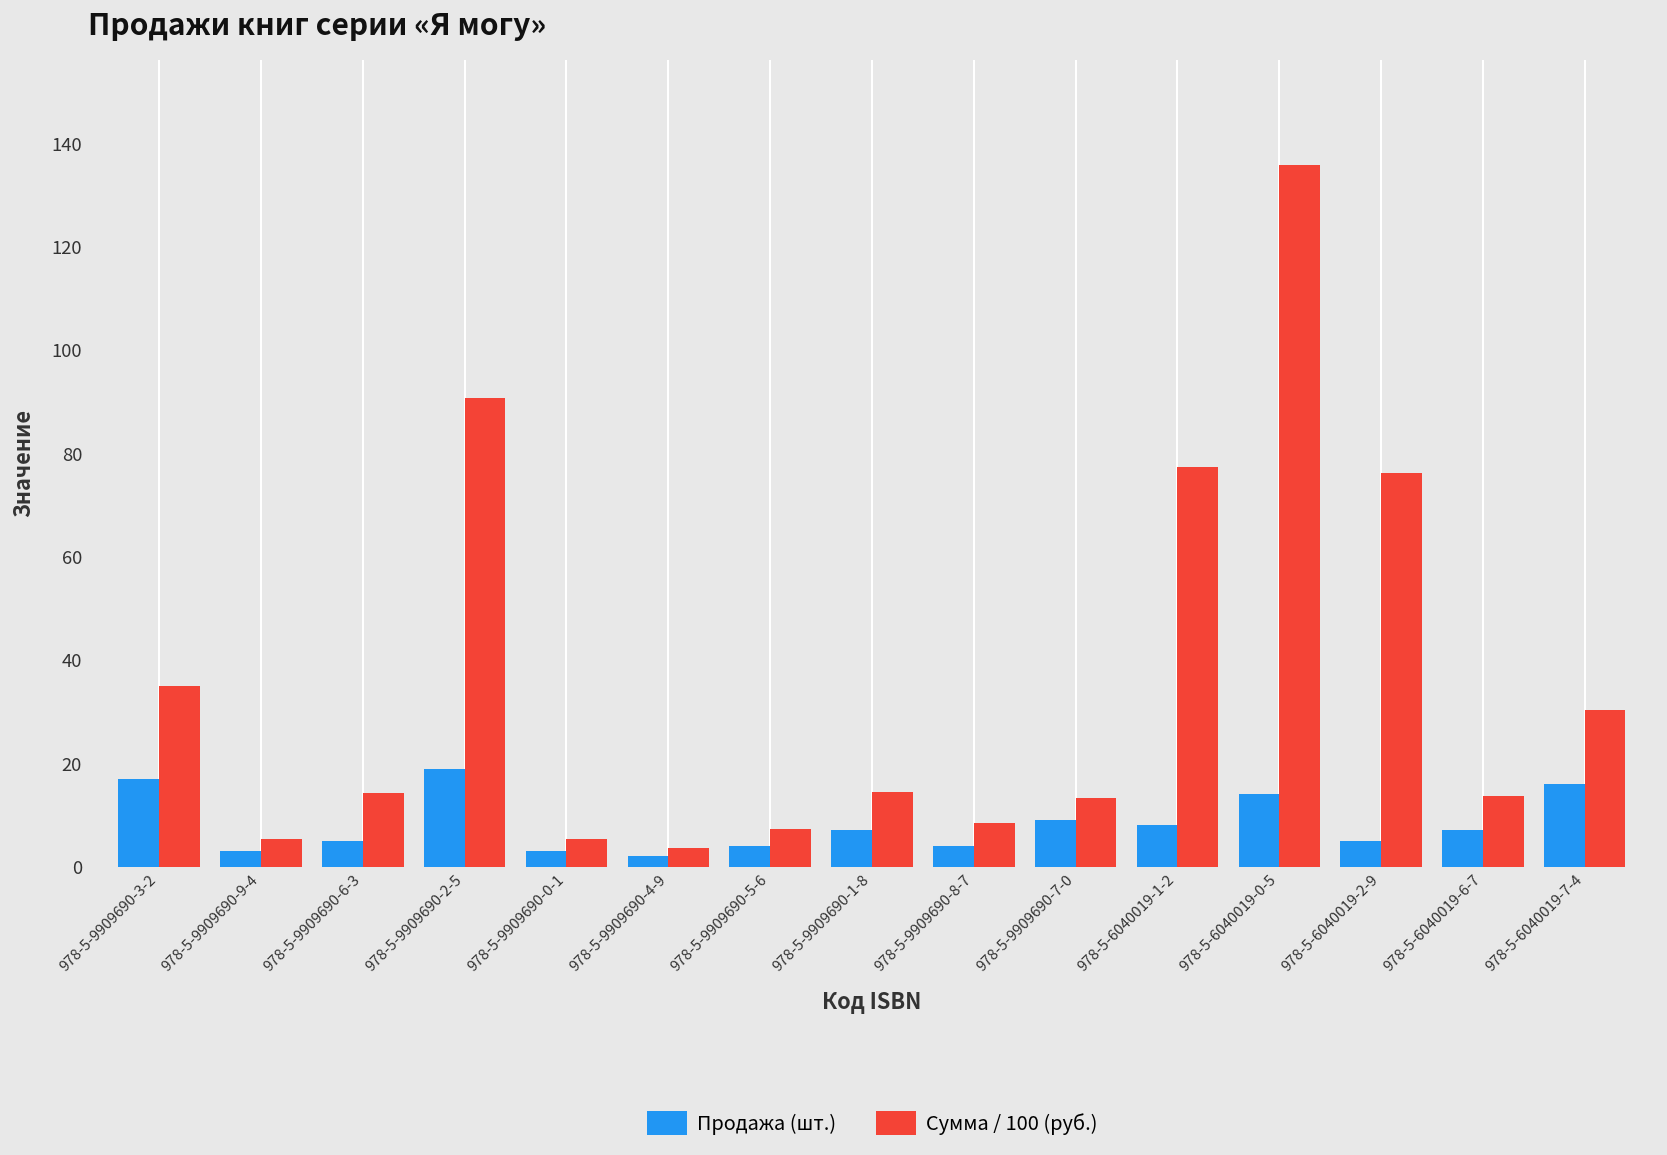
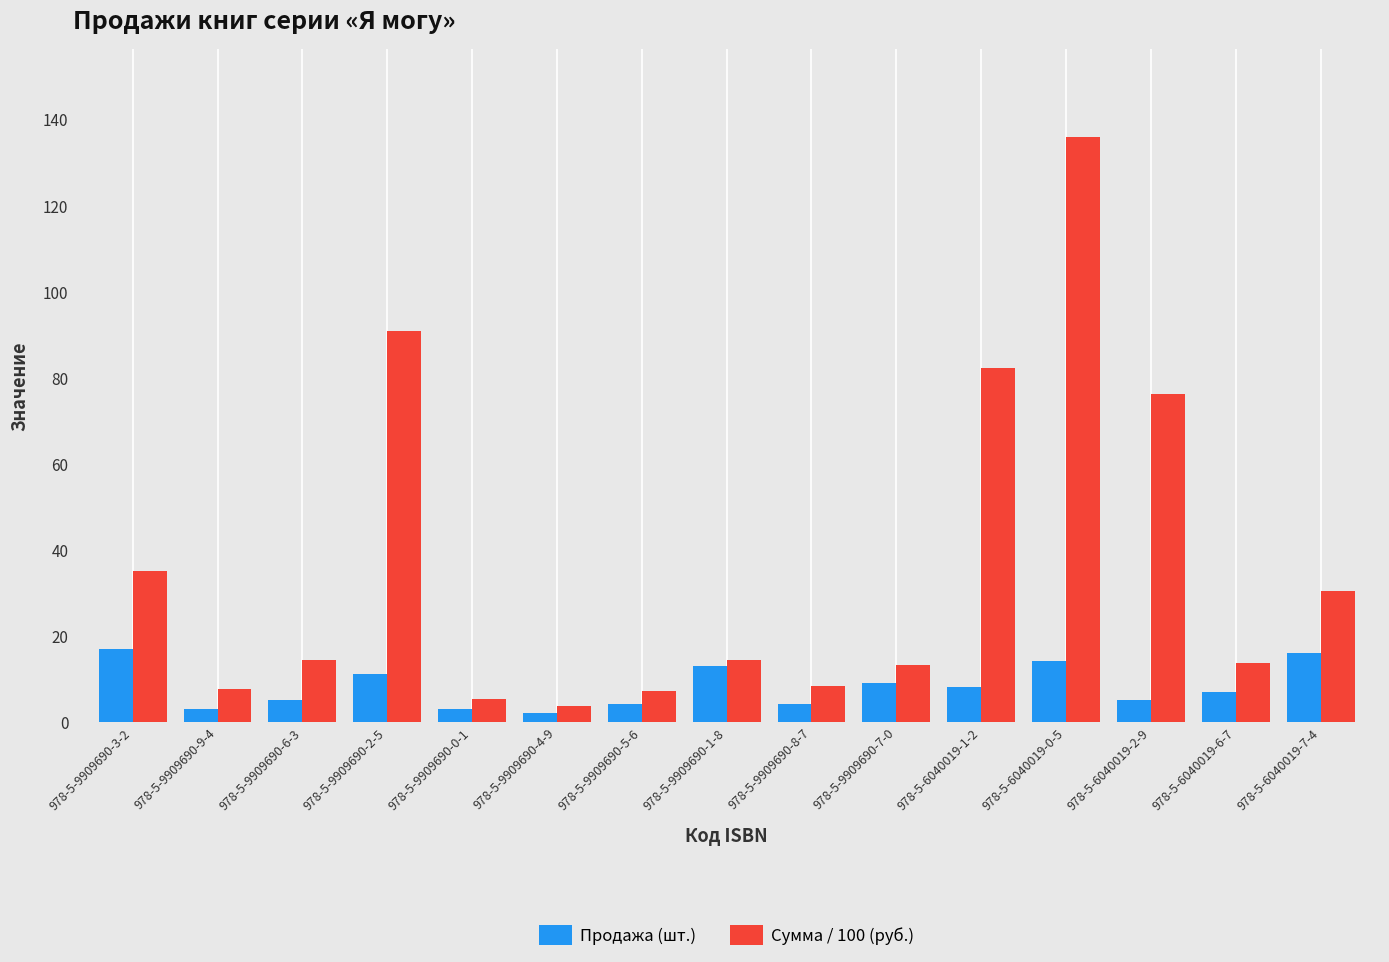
  {
    "Продажа (шт.)": {
      "978-5-9909690-3-2": 17,
      "978-5-9909690-9-4": 3,
      "978-5-9909690-6-3": 5,
-     "978-5-9909690-2-5": 19,
+     "978-5-9909690-2-5": 11,
      "978-5-9909690-0-1": 3,
      "978-5-9909690-4-9": 2,
      "978-5-9909690-5-6": 4,
-     "978-5-9909690-1-8": 7,
+     "978-5-9909690-1-8": 13,
      "978-5-9909690-8-7": 4,
      "978-5-9909690-7-0": 9,
      "978-5-6040019-1-2": 8,
      "978-5-6040019-0-5": 14,
      "978-5-6040019-2-9": 5,
      "978-5-6040019-6-7": 7,
      "978-5-6040019-7-4": 16
    },
    "Сумма / 100 (руб.)": {
      "978-5-9909690-3-2": 35,
-     "978-5-9909690-9-4": 5,
+     "978-5-9909690-9-4": 8,
      "978-5-9909690-6-3": 14,
      "978-5-9909690-2-5": 91,
      "978-5-9909690-0-1": 5,
      "978-5-9909690-4-9": 4,
      "978-5-9909690-5-6": 7,
      "978-5-9909690-1-8": 14,
      "978-5-9909690-8-7": 8,
      "978-5-9909690-7-0": 13,
-     "978-5-6040019-1-2": 77,
+     "978-5-6040019-1-2": 82,
      "978-5-6040019-0-5": 136,
      "978-5-6040019-2-9": 76,
      "978-5-6040019-6-7": 14,
      "978-5-6040019-7-4": 30
    }
  }
